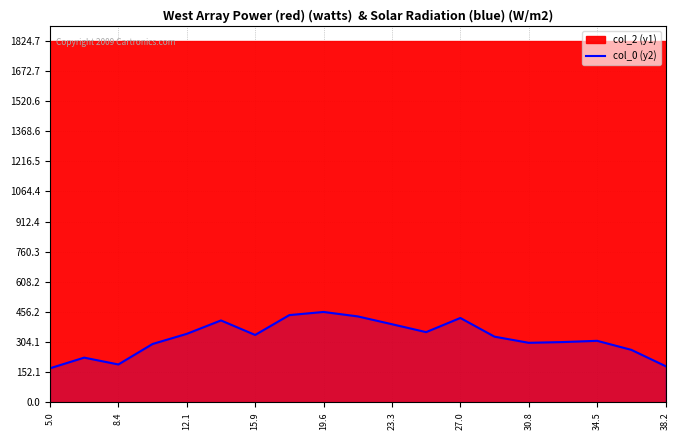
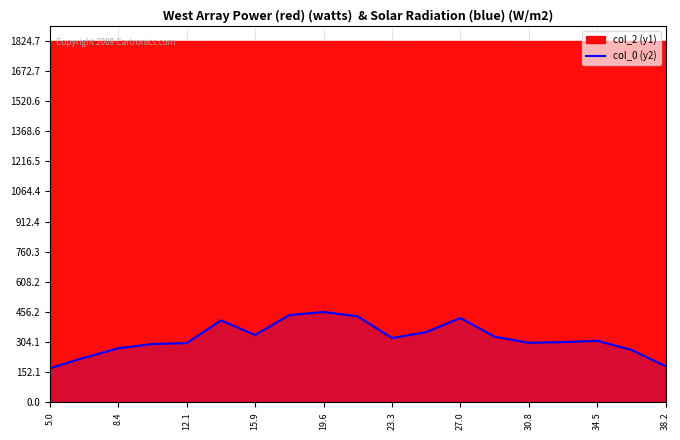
  {
    "col_0 (y2)": {
      "5.0": 170,
-     "8.4": 190,
-     "12.1": 350,
+     "8.4": 270,
+     "12.1": 300,
      "15.9": 340,
      "19.6": 460,
-     "23.3": 390,
+     "23.3": 320,
      "27.0": 430,
      "30.8": 300,
      "34.5": 310,
      "38.2": 180
    },
    "col_2 (y1)": {
      "5.0": 1820,
      "12.1": 1820,
      "15.9": 1820,
      "19.6": 1820,
      "23.3": 1820,
      "27.0": 1820,
      "30.8": 1820,
      "38.2": 1820
    }
  }
